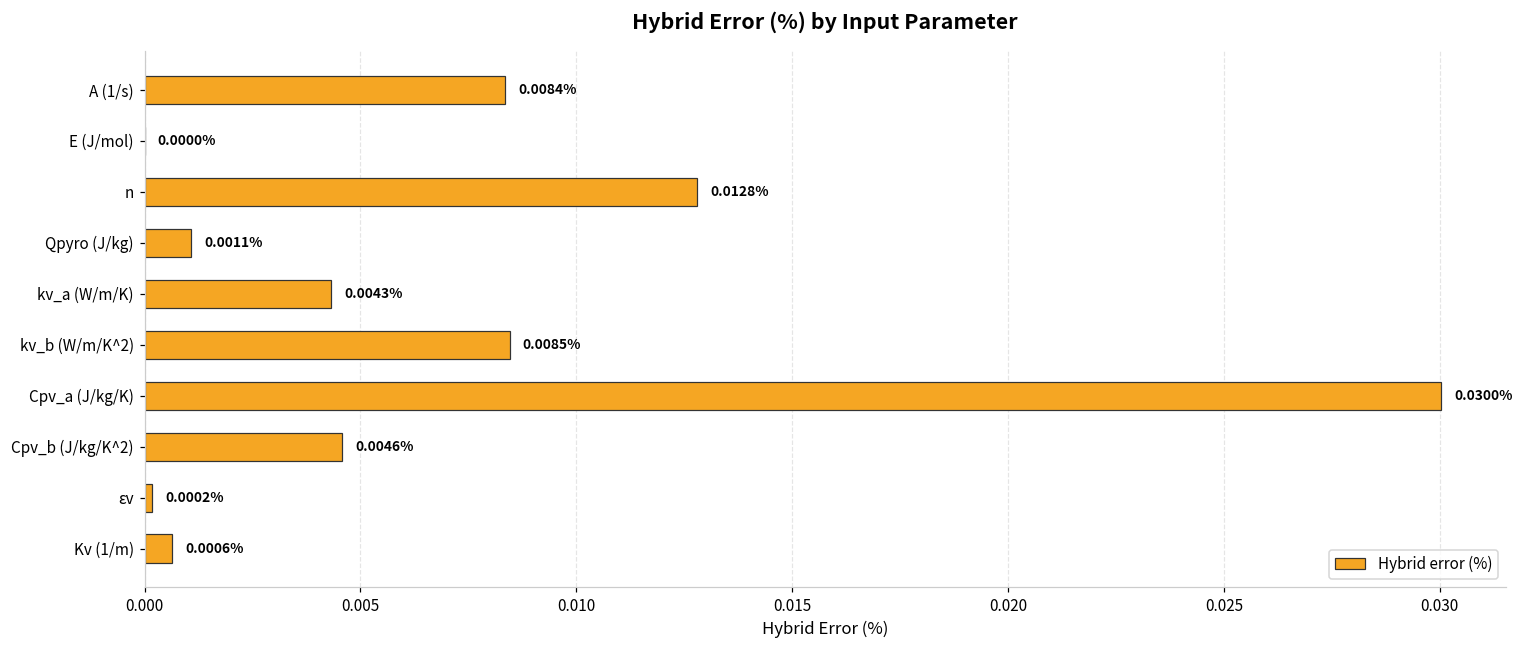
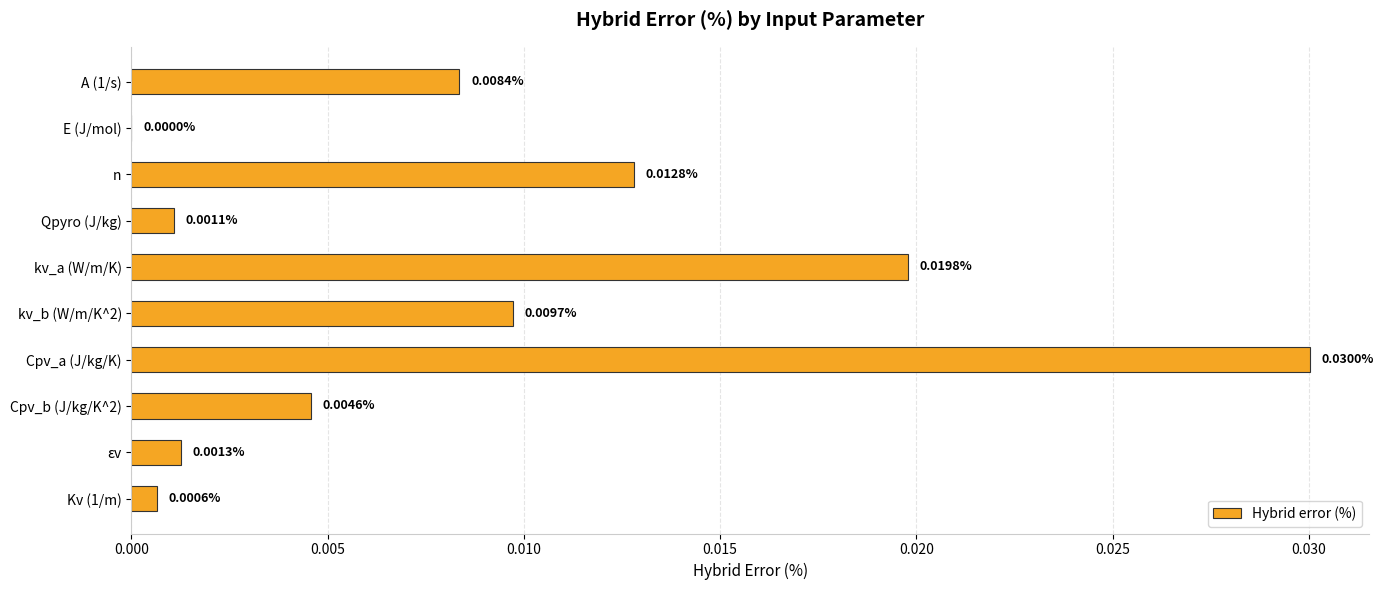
  {
    "A (1/s)": "0.0084%",
    "E (J/mol)": "0.0000%",
    "n": "0.0128%",
    "Qpyro (J/kg)": "0.0011%",
-   "kv_a (W/m/K)": "0.0043%",
-   "kv_b (W/m/K^2)": "0.0085%",
+   "kv_a (W/m/K)": "0.0198%",
+   "kv_b (W/m/K^2)": "0.0097%",
    "Cpv_a (J/kg/K)": "0.0300%",
    "Cpv_b (J/kg/K^2)": "0.0046%",
-   "εv": "0.0002%",
+   "εv": "0.0013%",
    "Kv (1/m)": "0.0006%"
  }
